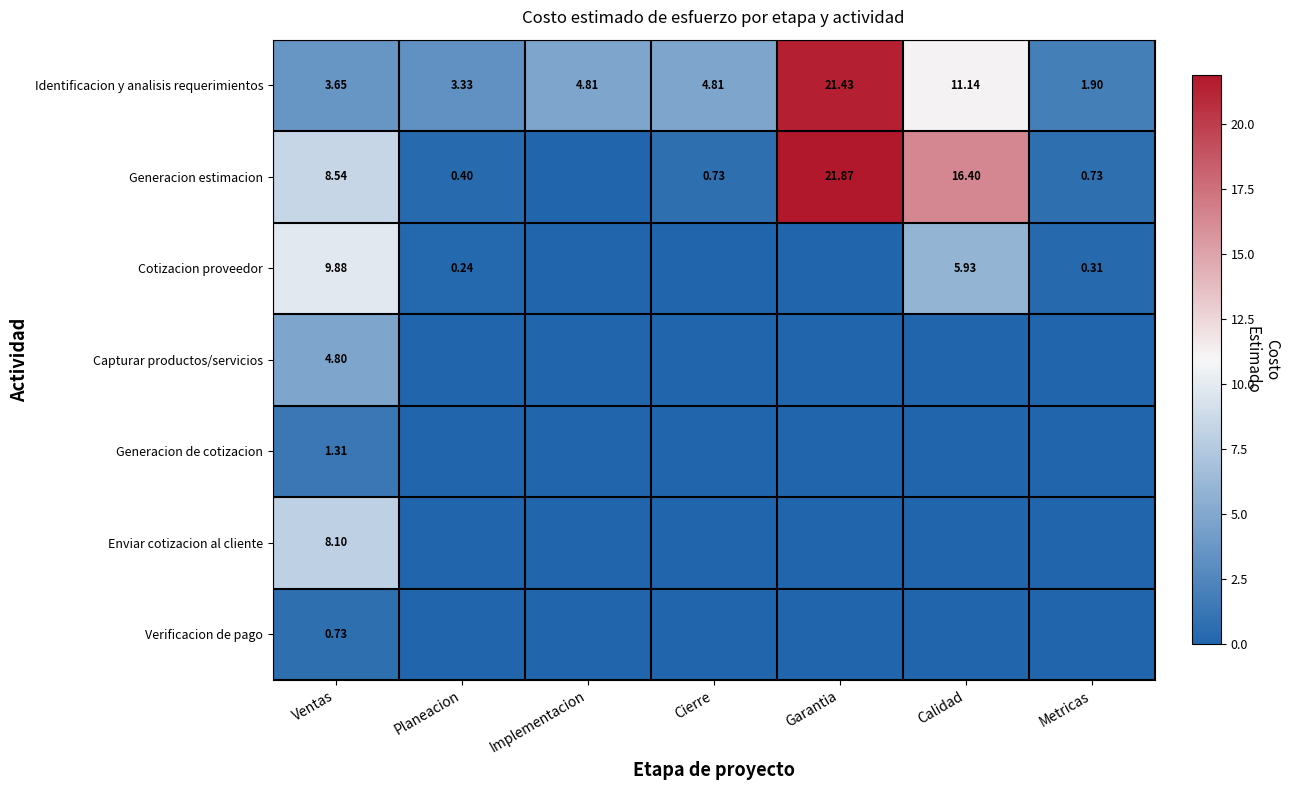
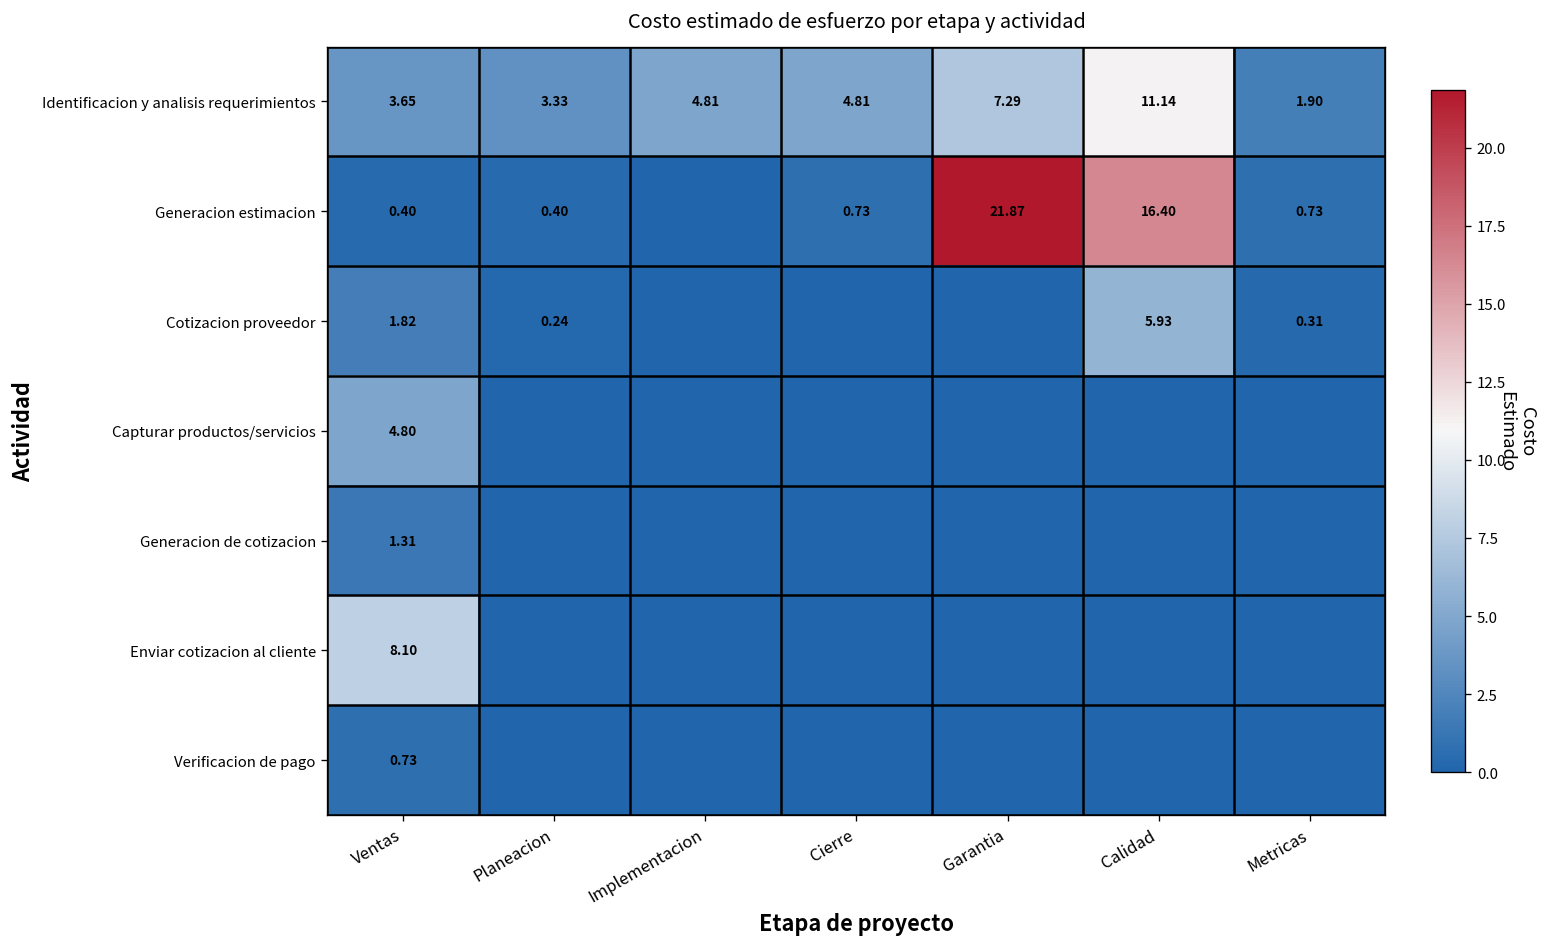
  {
    "Identificacion y analisis requerimientos": {
      "Ventas": 3.65,
      "Planeacion": 3.33,
      "Implementacion": 4.81,
      "Cierre": 4.81,
-     "Garantia": 21.43,
+     "Garantia": 7.29,
      "Calidad": 11.14,
      "Metricas": 1.90
    },
    "Generacion estimacion": {
-     "Ventas": 8.54,
+     "Ventas": 0.40,
      "Planeacion": 0.40,
      "Cierre": 0.73,
      "Garantia": 21.87,
      "Calidad": 16.40,
      "Metricas": 0.73
    },
    "Cotizacion proveedor": {
-     "Ventas": 9.88,
+     "Ventas": 1.82,
      "Planeacion": 0.24,
      "Calidad": 5.93,
      "Metricas": 0.31
    },
    "Capturar productos/servicios": {
      "Ventas": 4.80
    },
    "Generacion de cotizacion": {
      "Ventas": 1.31
    },
    "Enviar cotizacion al cliente": {
      "Ventas": 8.10
    },
    "Verificacion de pago": {
      "Ventas": 0.73
    }
  }
